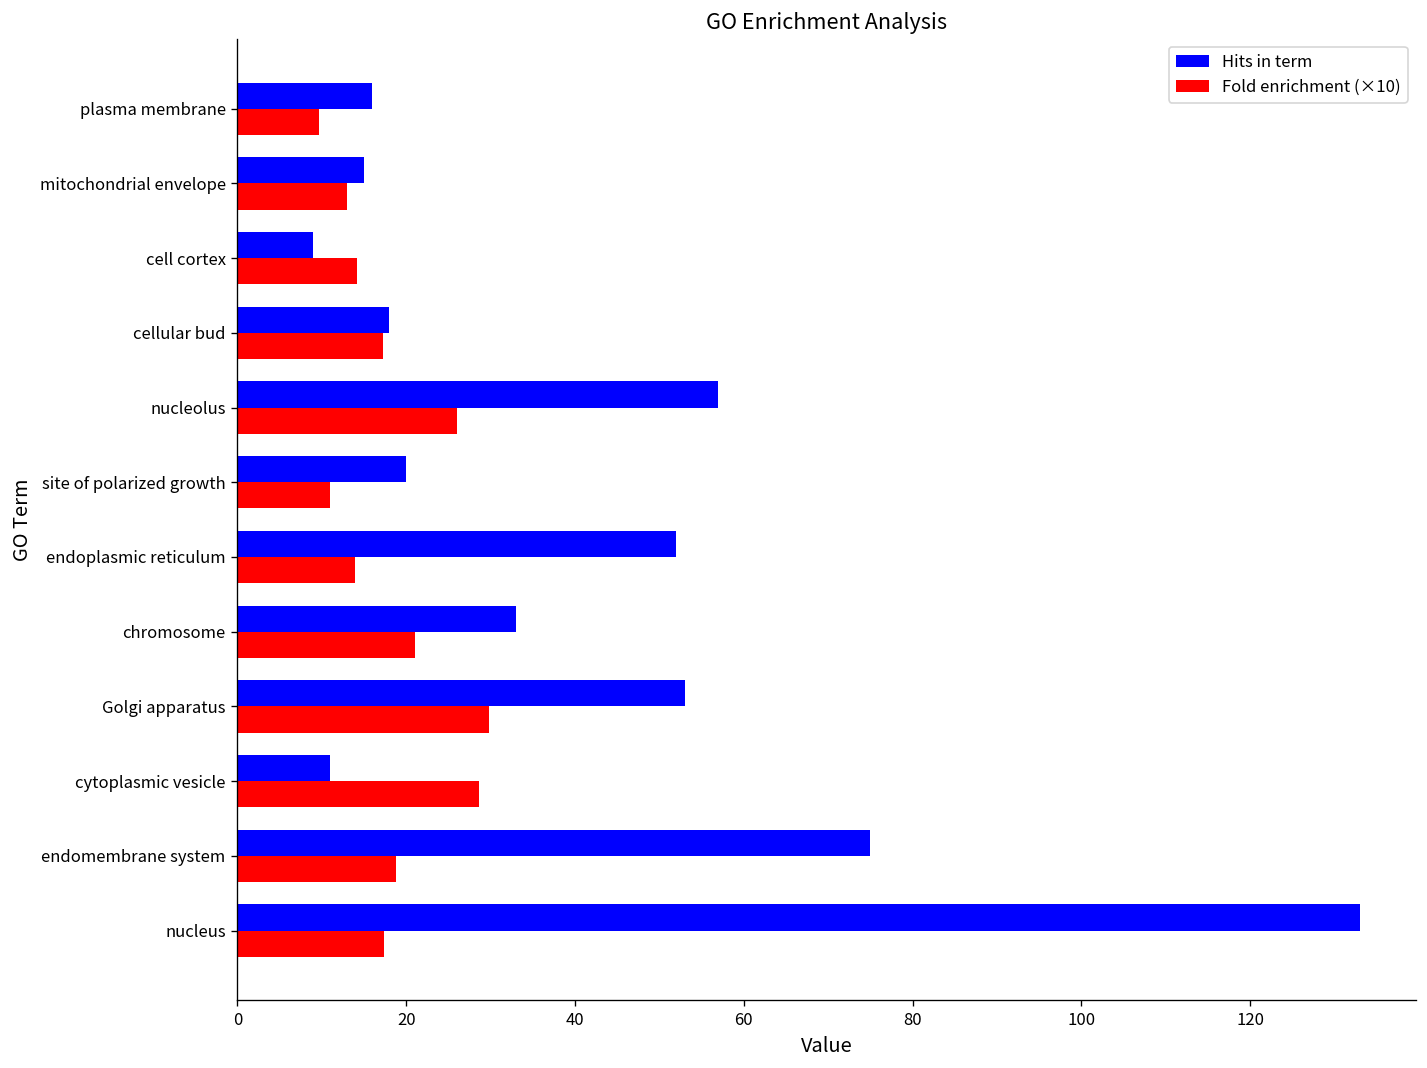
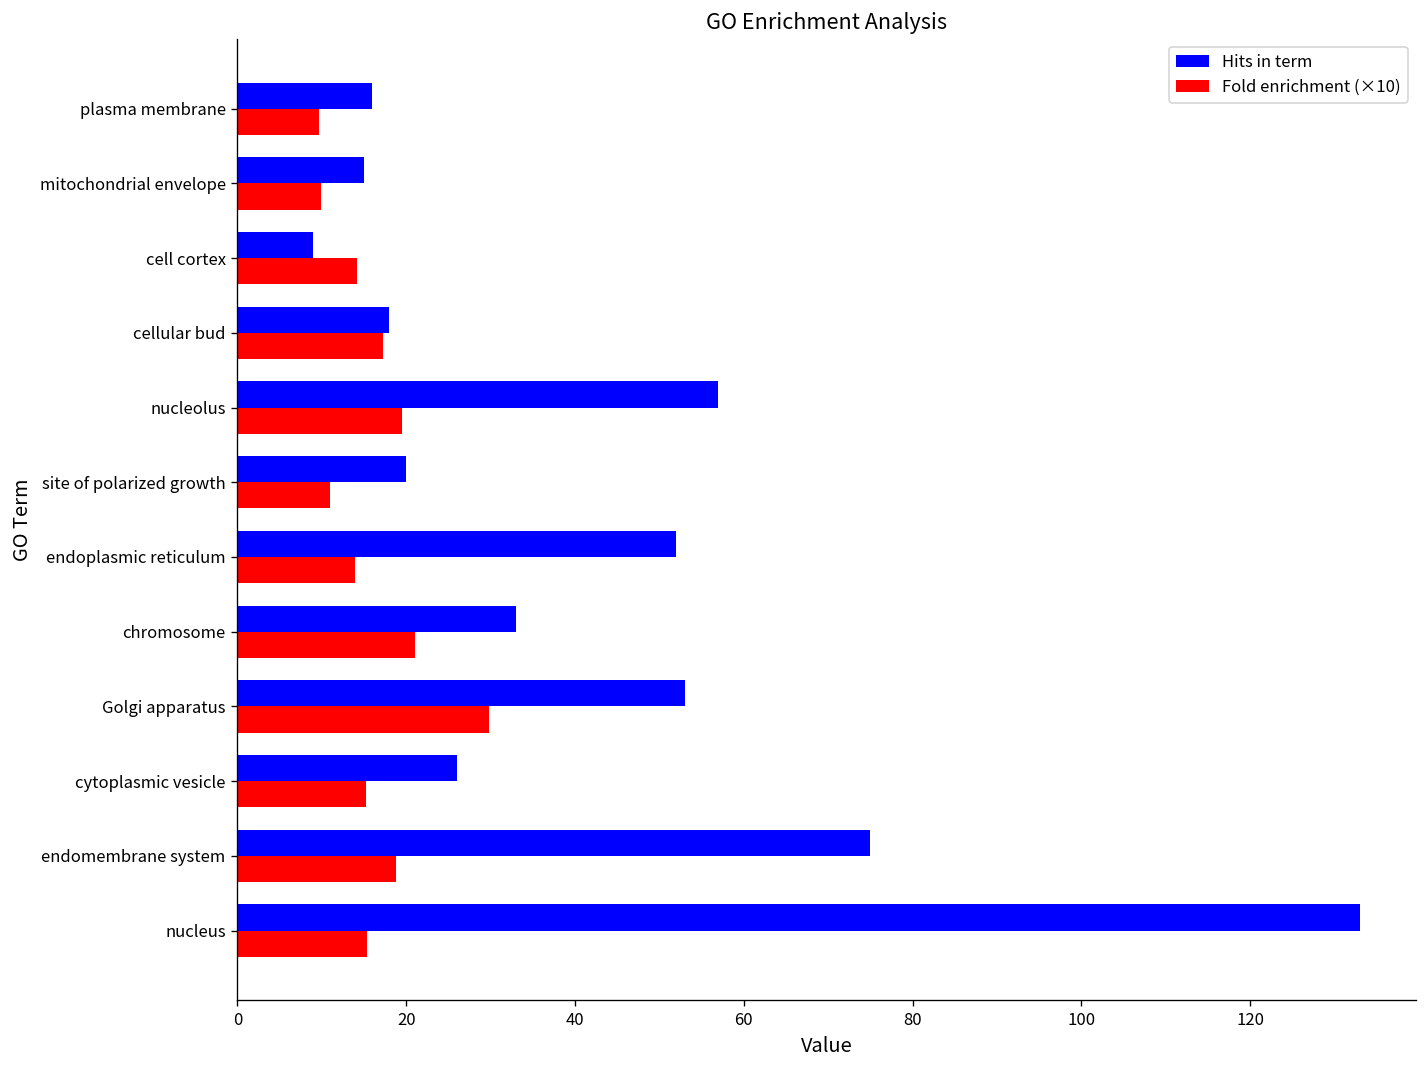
  {
    "Hits in term": {
      "plasma membrane": 16,
      "mitochondrial envelope": 15,
      "cell cortex": 9,
      "cellular bud": 18,
      "nucleolus": 57,
      "site of polarized growth": 20,
      "endoplasmic reticulum": 52,
      "chromosome": 33,
      "Golgi apparatus": 53,
-     "cytoplasmic vesicle": 11,
+     "cytoplasmic vesicle": 26,
      "endomembrane system": 75,
      "nucleus": 133
    },
    "Fold enrichment (×10)": {
      "plasma membrane": 10,
-     "mitochondrial envelope": 13,
+     "mitochondrial envelope": 10,
      "cell cortex": 14,
      "cellular bud": 17,
-     "nucleolus": 26,
+     "nucleolus": 20,
      "site of polarized growth": 11,
      "endoplasmic reticulum": 14,
      "chromosome": 21,
      "Golgi apparatus": 30,
-     "cytoplasmic vesicle": 29,
+     "cytoplasmic vesicle": 15,
      "endomembrane system": 19,
-     "nucleus": 17
+     "nucleus": 15
    }
  }
